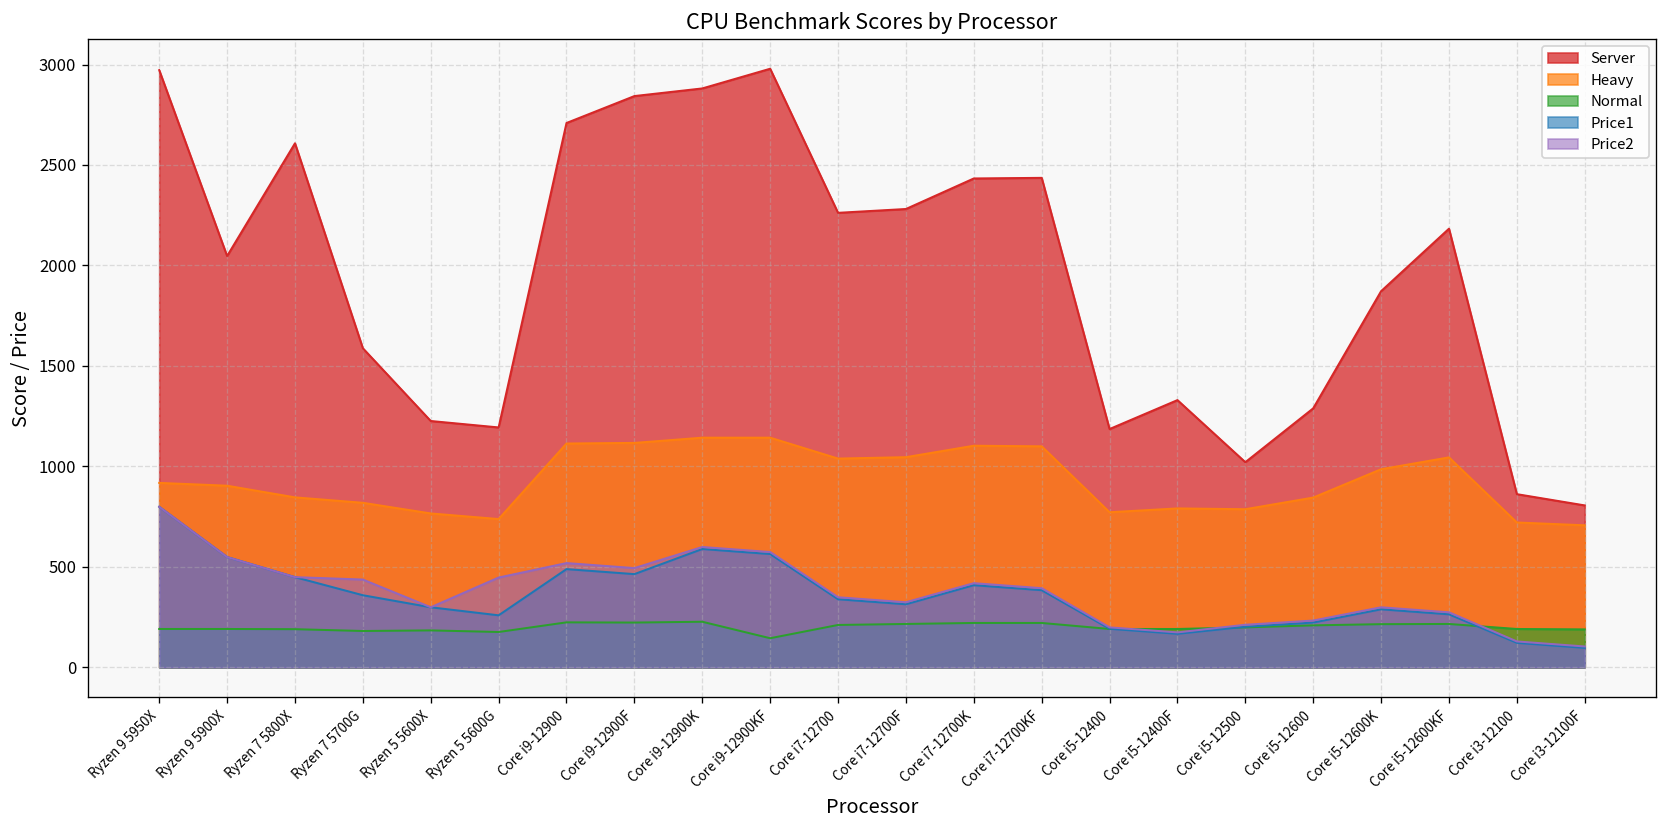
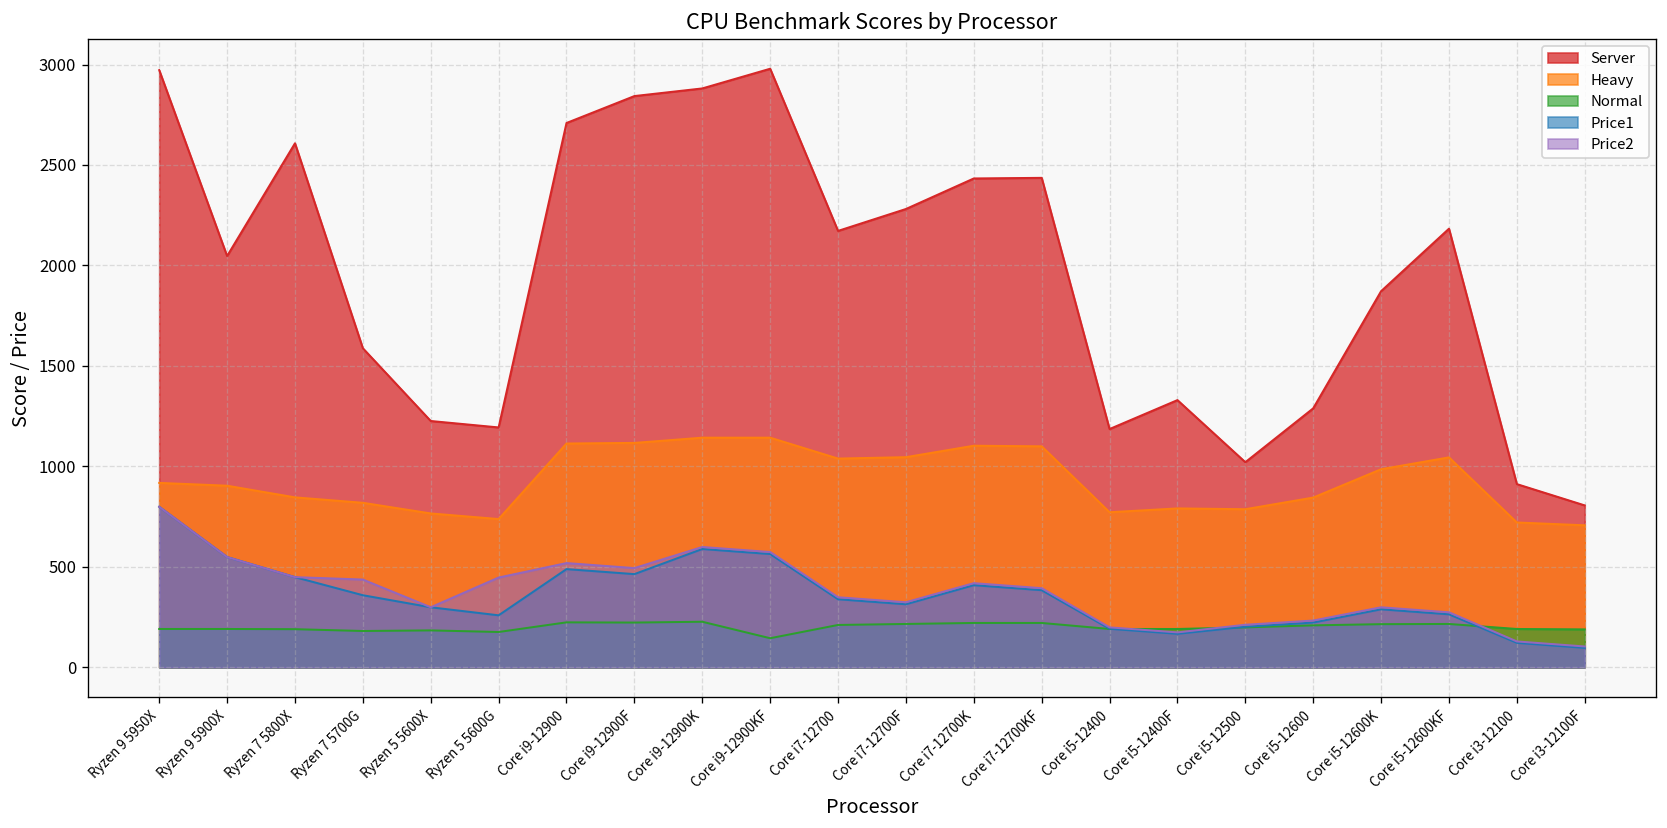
  {
    "Server": {
      "Ryzen 9 5950X": 2970,
      "Ryzen 9 5900X": 2050,
      "Ryzen 7 5800X": 2610,
      "Ryzen 7 5700G": 1590,
      "Ryzen 5 5600X": 1230,
      "Ryzen 5 5600G": 1190,
      "Core i9-12900": 2710,
      "Core i9-12900F": 2840,
      "Core i9-12900K": 2880,
      "Core i9-12900KF": 2980,
-     "Core i7-12700": 2260,
+     "Core i7-12700": 2170,
      "Core i7-12700F": 2280,
      "Core i7-12700K": 2430,
      "Core i7-12700KF": 2440,
      "Core i5-12400": 1190,
      "Core i5-12400F": 1330,
      "Core i5-12500": 1020,
      "Core i5-12600": 1290,
      "Core i5-12600K": 1870,
      "Core i5-12600KF": 2180,
-     "Core i3-12100": 860,
+     "Core i3-12100": 910,
      "Core i3-12100F": 810
    },
    "Heavy": {
      "Ryzen 9 5950X": 920,
      "Ryzen 9 5900X": 900,
      "Ryzen 7 5800X": 850,
      "Ryzen 7 5700G": 820,
      "Ryzen 5 5600X": 770,
      "Ryzen 5 5600G": 740,
      "Core i9-12900": 1110,
      "Core i9-12900F": 1120,
      "Core i9-12900K": 1140,
      "Core i9-12900KF": 1140,
      "Core i7-12700": 1040,
      "Core i7-12700F": 1050,
      "Core i7-12700K": 1100,
      "Core i7-12700KF": 1100,
      "Core i5-12400": 770,
      "Core i5-12400F": 790,
      "Core i5-12500": 790,
      "Core i5-12600": 850,
      "Core i5-12600K": 990,
      "Core i5-12600KF": 1050,
      "Core i3-12100": 720,
      "Core i3-12100F": 710
    },
    "Normal": {
      "Ryzen 9 5950X": 190,
      "Ryzen 9 5900X": 190,
      "Ryzen 7 5800X": 190,
      "Ryzen 7 5700G": 180,
      "Ryzen 5 5600X": 180,
      "Ryzen 5 5600G": 180,
      "Core i9-12900": 220,
      "Core i9-12900F": 220,
      "Core i9-12900K": 230,
      "Core i9-12900KF": 150,
      "Core i7-12700": 210,
      "Core i7-12700F": 220,
      "Core i7-12700K": 220,
      "Core i7-12700KF": 220,
      "Core i5-12400F": 190,
      "Core i5-12600K": 220,
      "Core i5-12600KF": 220,
      "Core i3-12100": 190,
      "Core i3-12100F": 190
    },
    "Price1": {
      "Ryzen 7 5700G": 360,
      "Ryzen 5 5600G": 260,
      "Core i9-12900": 490,
      "Core i9-12900F": 460
    },
    "Price2": {
      "Ryzen 7 5700G": 440,
      "Ryzen 5 5600G": 450,
      "Core i9-12900": 520,
      "Core i9-12900F": 490
    }
  }
